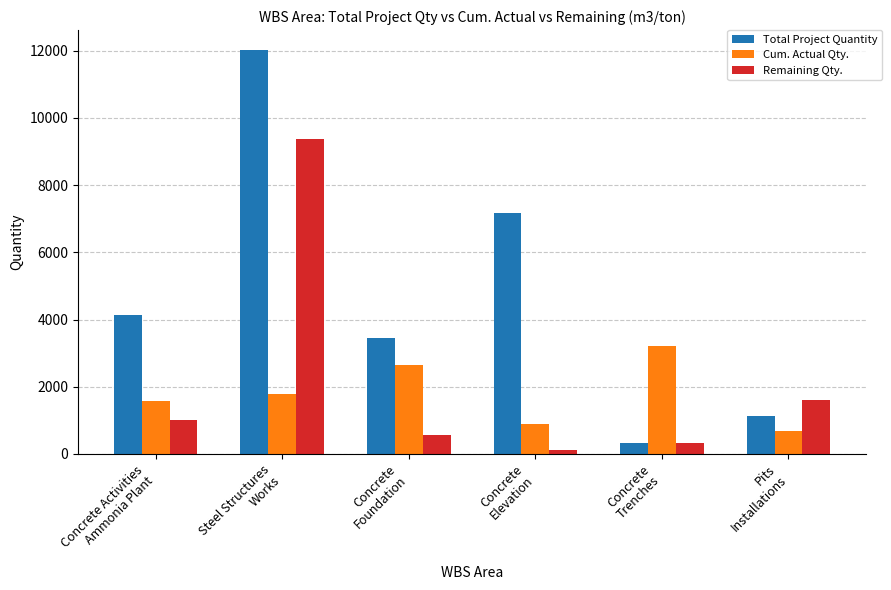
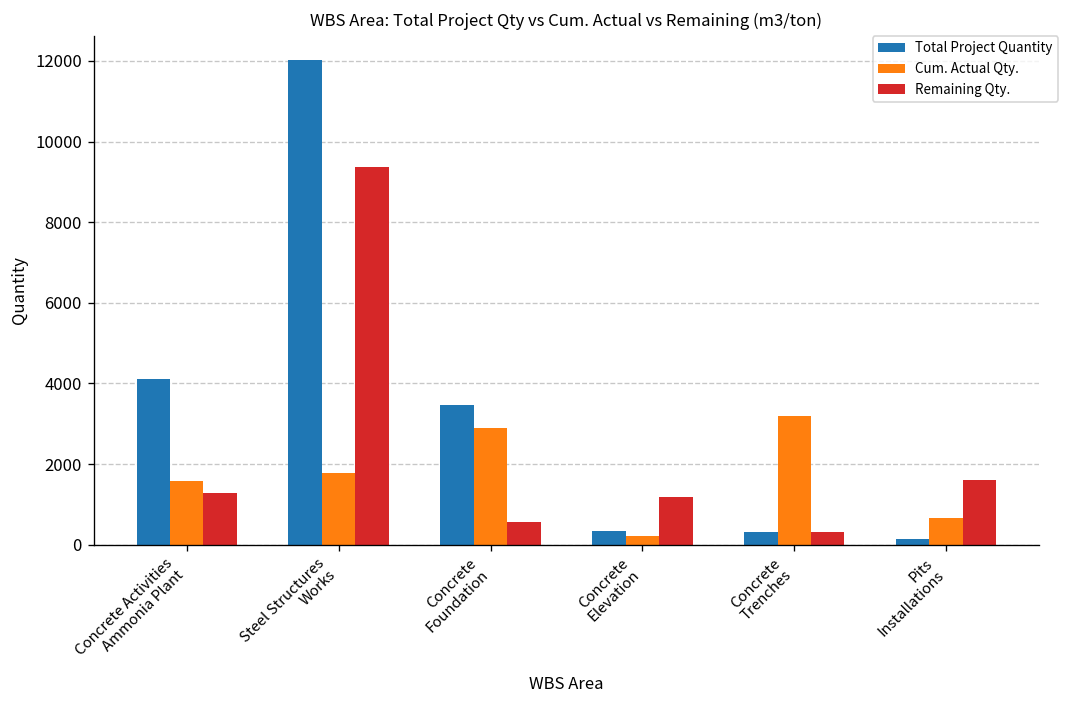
  {
    "Total Project Quantity": {
      "Concrete Activities Ammonia Plant": 4100,
      "Steel Structures Works": 12000,
      "Concrete Foundation": 3500,
-     "Concrete Elevation": 7200,
+     "Concrete Elevation": 300,
      "Concrete Trenches": 300,
-     "Pits Installations": 1100
+     "Pits Installations": 100
    },
    "Cum. Actual Qty.": {
      "Concrete Activities Ammonia Plant": 1600,
      "Steel Structures Works": 1800,
-     "Concrete Foundation": 2700,
-     "Concrete Elevation": 900,
+     "Concrete Foundation": 2900,
+     "Concrete Elevation": 200,
      "Concrete Trenches": 3200,
      "Pits Installations": 700
    },
    "Remaining Qty.": {
-     "Concrete Activities Ammonia Plant": 1000,
+     "Concrete Activities Ammonia Plant": 1300,
      "Steel Structures Works": 9400,
      "Concrete Foundation": 600,
-     "Concrete Elevation": 100,
+     "Concrete Elevation": 1200,
      "Concrete Trenches": 300,
      "Pits Installations": 1600
    }
  }
